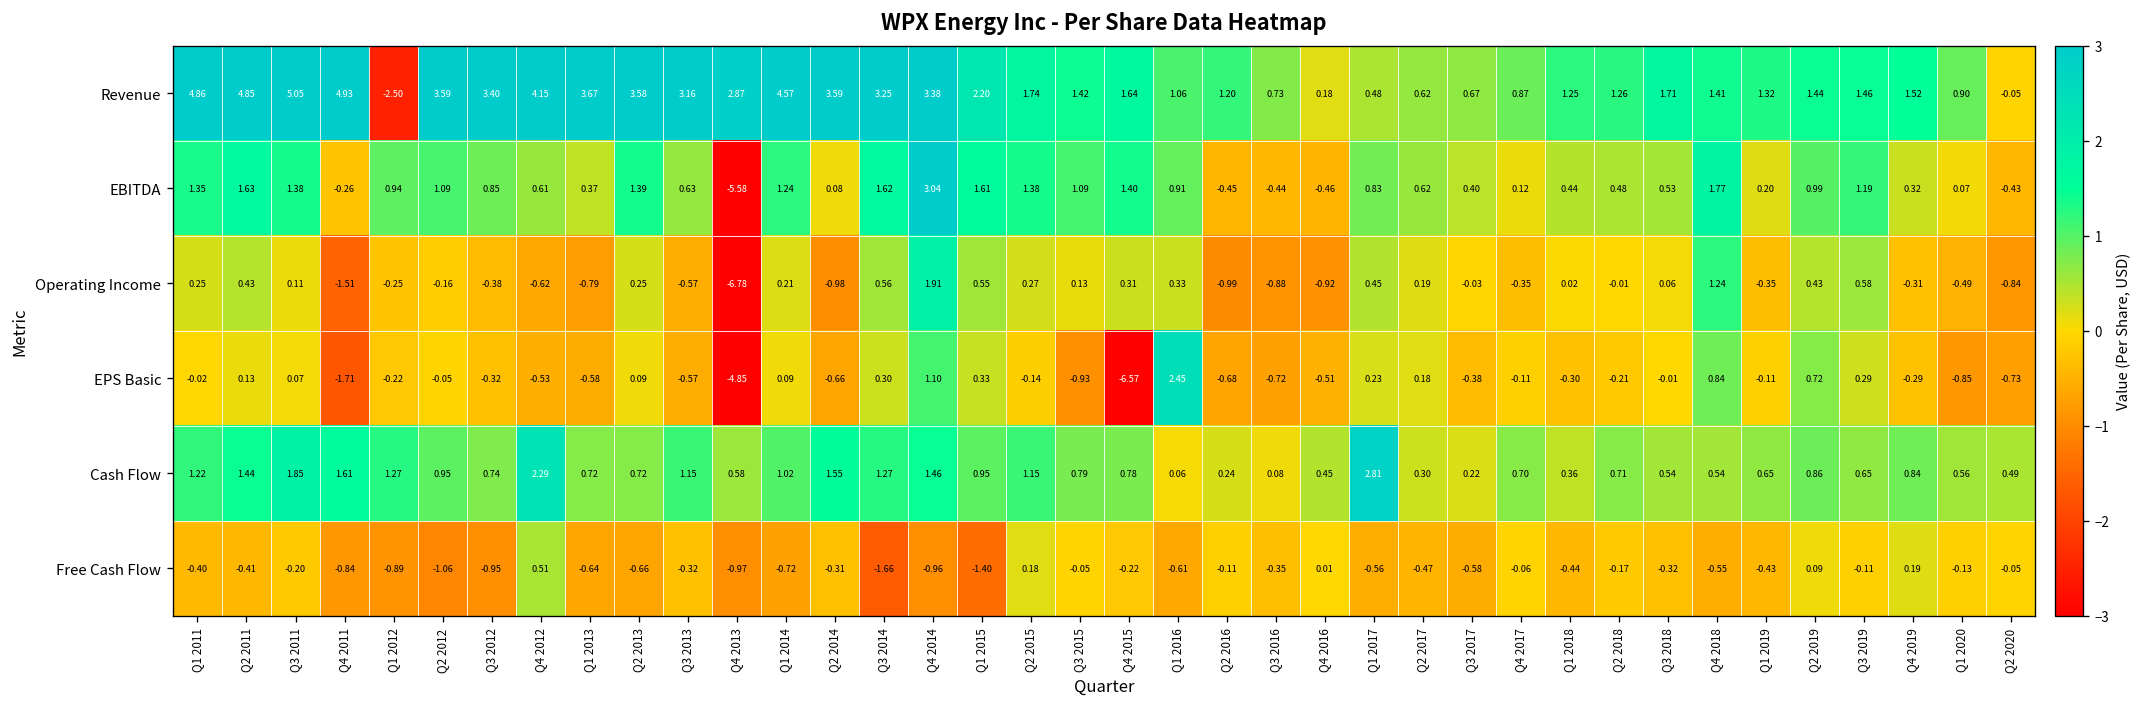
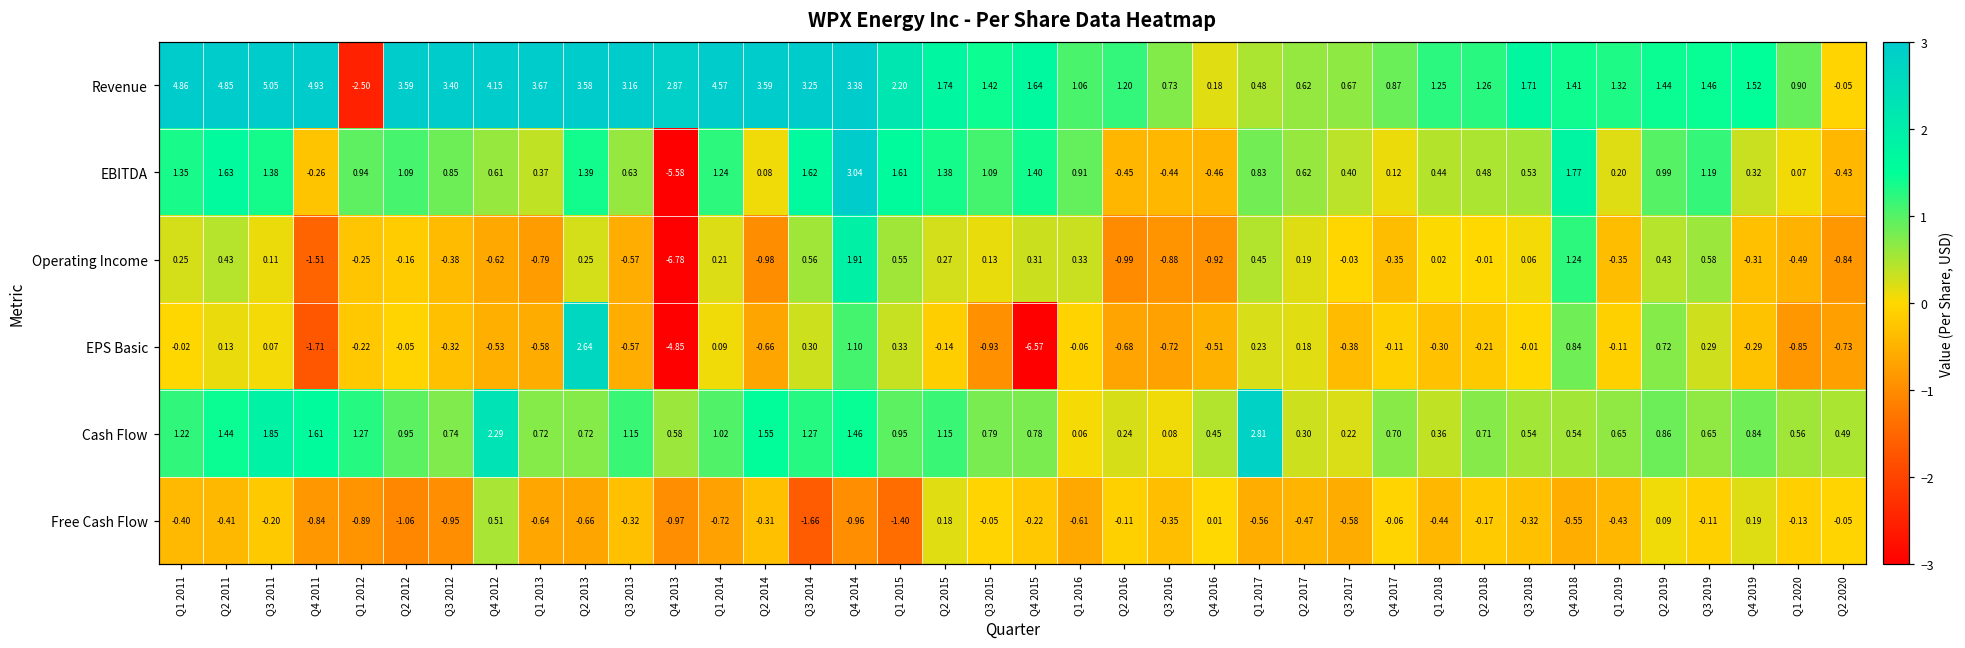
  {
    "EPS Basic": {
      "Q1 2011": -0.02,
      "Q2 2011": 0.13,
      "Q3 2011": 0.07,
      "Q4 2011": -1.71,
      "Q1 2012": -0.22,
      "Q2 2012": -0.05,
      "Q3 2012": -0.32,
      "Q4 2012": -0.53,
      "Q1 2013": -0.58,
-     "Q2 2013": 0.09,
+     "Q2 2013": 2.64,
      "Q3 2013": -0.57,
      "Q4 2013": -4.85,
      "Q1 2014": 0.09,
      "Q2 2014": -0.66,
      "Q3 2014": 0.30,
      "Q4 2014": 1.10,
      "Q1 2015": 0.33,
      "Q2 2015": -0.14,
      "Q3 2015": -0.93,
      "Q4 2015": -6.57,
-     "Q1 2016": 2.45,
+     "Q1 2016": -0.06,
      "Q2 2016": -0.68,
      "Q3 2016": -0.72,
      "Q4 2016": -0.51,
      "Q1 2017": 0.23,
      "Q2 2017": 0.18,
      "Q3 2017": -0.38,
      "Q4 2017": -0.11,
      "Q1 2018": -0.30,
      "Q2 2018": -0.21,
      "Q3 2018": -0.01,
      "Q4 2018": 0.84,
      "Q1 2019": -0.11,
      "Q2 2019": 0.72,
      "Q3 2019": 0.29,
      "Q4 2019": -0.29,
      "Q1 2020": -0.85,
      "Q2 2020": -0.73
    }
  }
